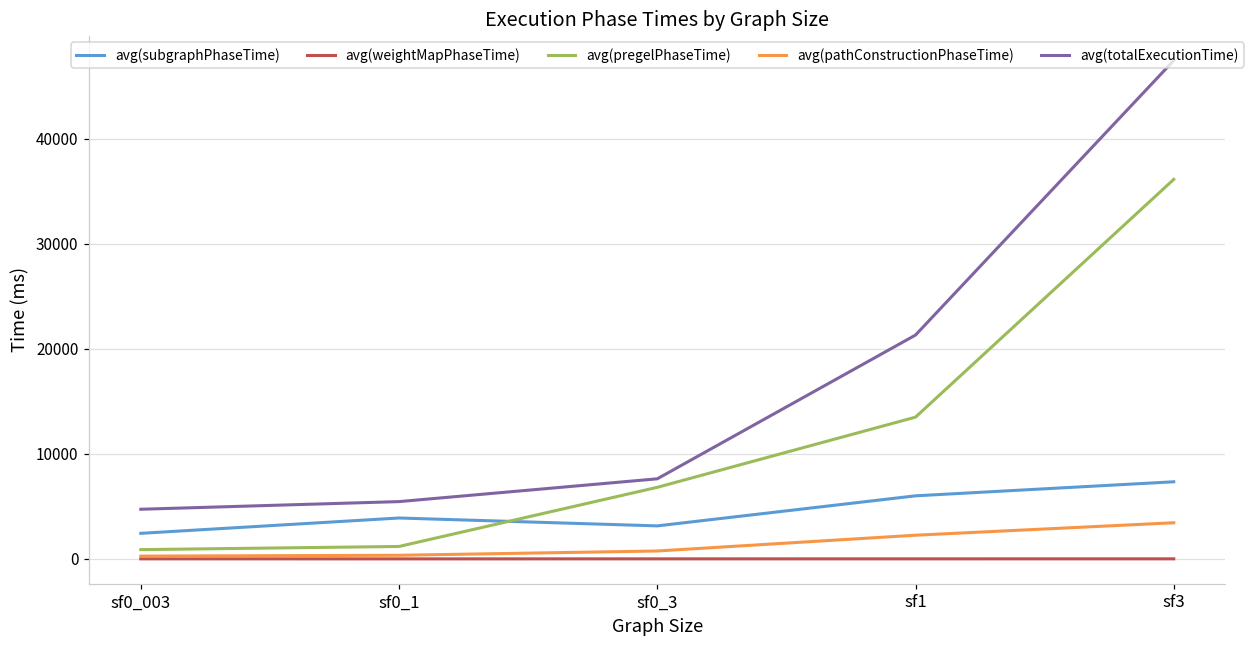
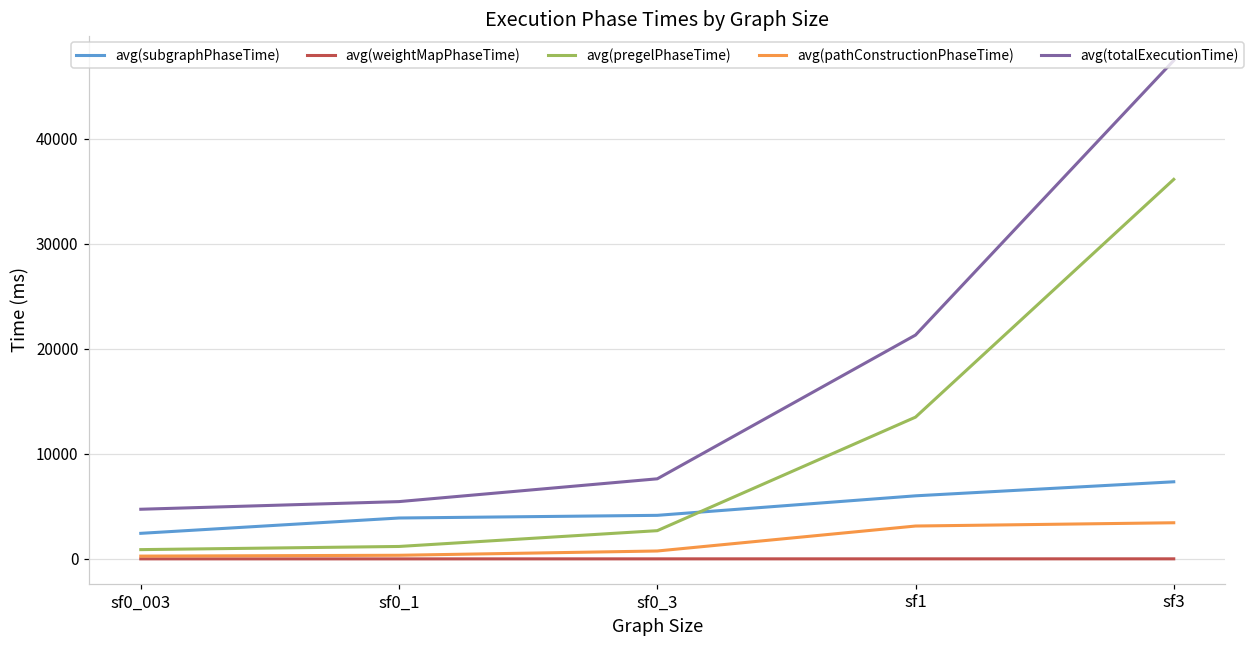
  {
    "avg(subgraphPhaseTime)": {
      "sf0_003": 2000,
      "sf0_1": 4000,
-     "sf0_3": 3000,
+     "sf0_3": 4000,
      "sf1": 6000,
      "sf3": 7000
    },
    "avg(weightMapPhaseTime)": {
      "sf0_1": 0,
      "sf0_3": 0,
      "sf1": 0,
      "sf3": 0
    },
    "avg(pregelPhaseTime)": {
      "sf0_003": 1000,
      "sf0_1": 1000,
-     "sf0_3": 7000,
+     "sf0_3": 3000,
      "sf1": 13000,
      "sf3": 36000
    },
    "avg(pathConstructionPhaseTime)": {
      "sf0_1": 0,
      "sf0_3": 1000,
-     "sf1": 2000,
+     "sf1": 3000,
      "sf3": 3000
    },
    "avg(totalExecutionTime)": {
      "sf0_003": 5000,
      "sf0_1": 5000,
      "sf0_3": 8000,
      "sf1": 21000
    }
  }
